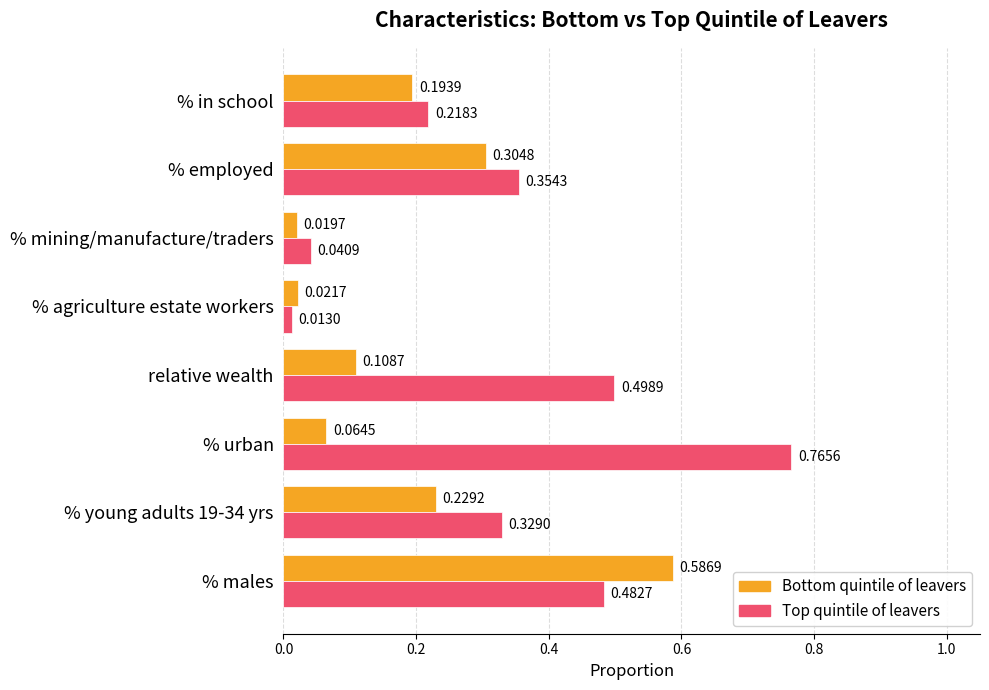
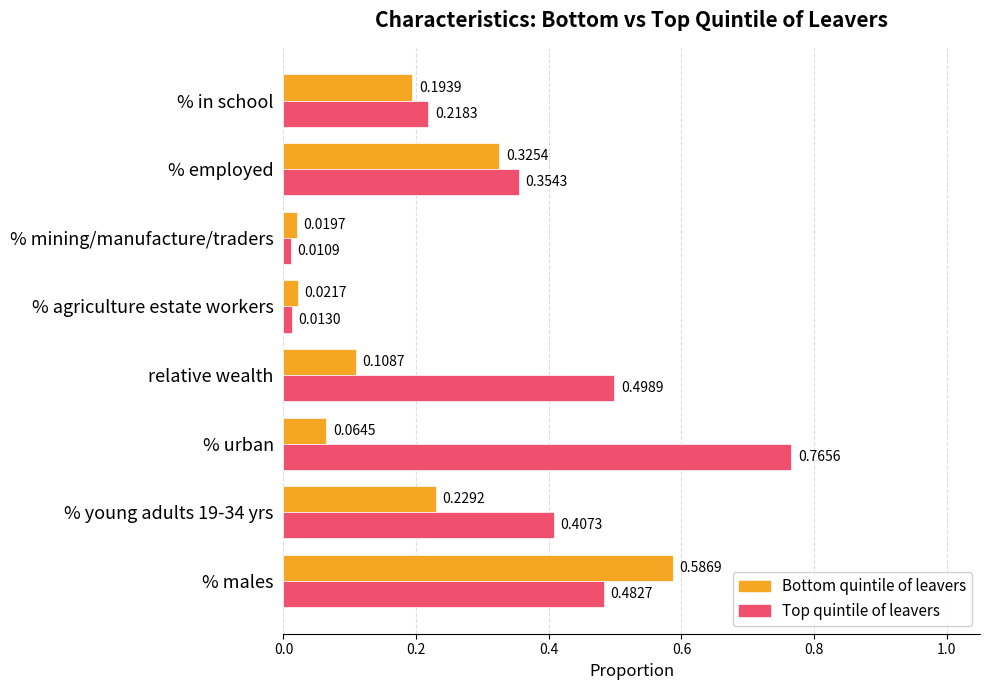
  {
    "Bottom quintile of leavers": {
      "% in school": 0.1939,
-     "% employed": 0.3048,
+     "% employed": 0.3254,
      "% mining/manufacture/traders": 0.0197,
      "% agriculture estate workers": 0.0217,
      "relative wealth": 0.1087,
      "% urban": 0.0645,
      "% young adults 19-34 yrs": 0.2292,
      "% males": 0.5869
    },
    "Top quintile of leavers": {
      "% in school": 0.2183,
      "% employed": 0.3543,
-     "% mining/manufacture/traders": 0.0409,
+     "% mining/manufacture/traders": 0.0109,
      "% agriculture estate workers": 0.0130,
      "relative wealth": 0.4989,
      "% urban": 0.7656,
-     "% young adults 19-34 yrs": 0.3290,
+     "% young adults 19-34 yrs": 0.4073,
      "% males": 0.4827
    }
  }
